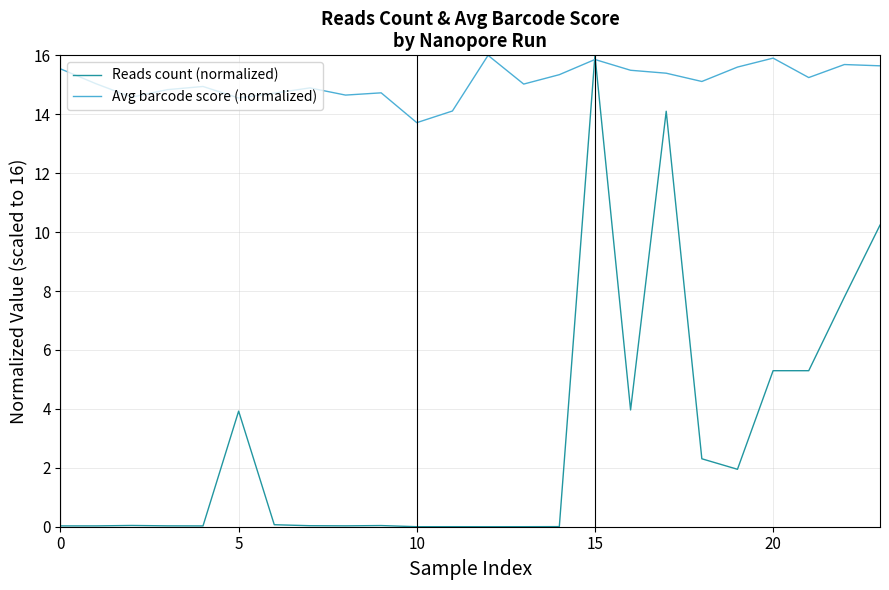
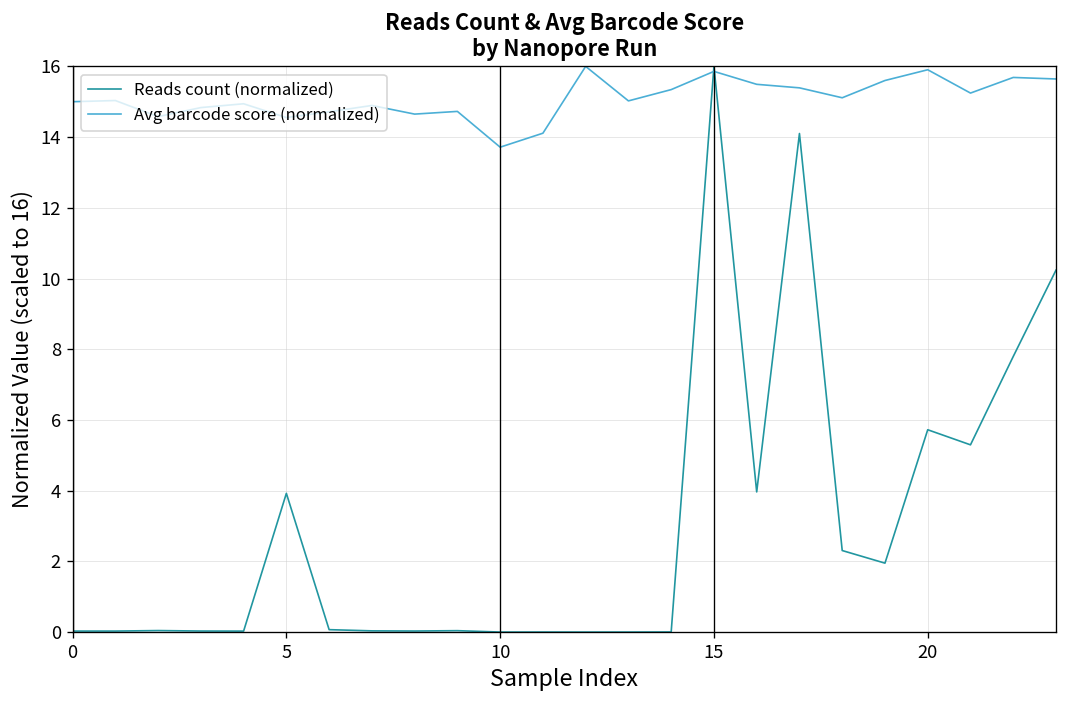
  {
    "Reads count (normalized)": {
      "0": 0.0,
      "5": 3.9,
      "10": 0.0,
      "15": 16.0,
-     "20": 5.3
+     "20": 5.7
    },
    "Avg barcode score (normalized)": {
-     "0": 15.5,
+     "0": 15.0,
      "10": 13.7,
      "15": 15.9,
      "20": 15.9
    }
  }
